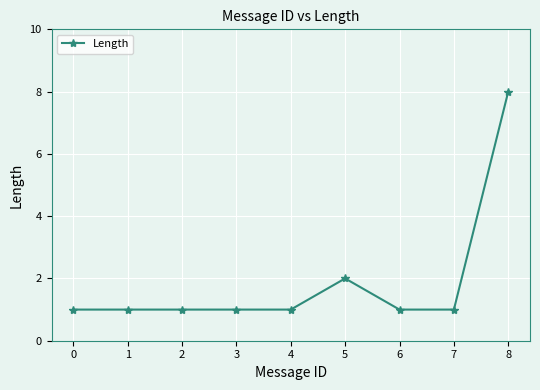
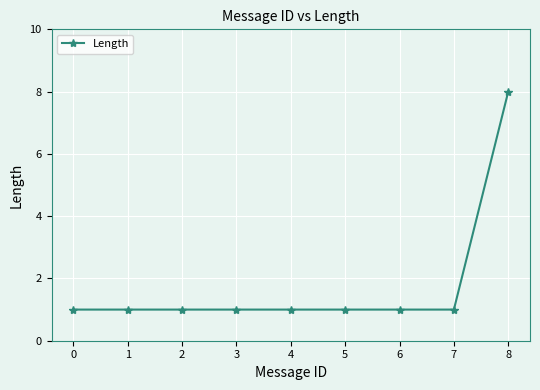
  {
    "0": 1,
    "1": 1,
    "2": 1,
    "3": 1,
    "4": 1,
-   "5": 2,
+   "5": 1,
    "6": 1,
    "7": 1,
    "8": 8
  }
